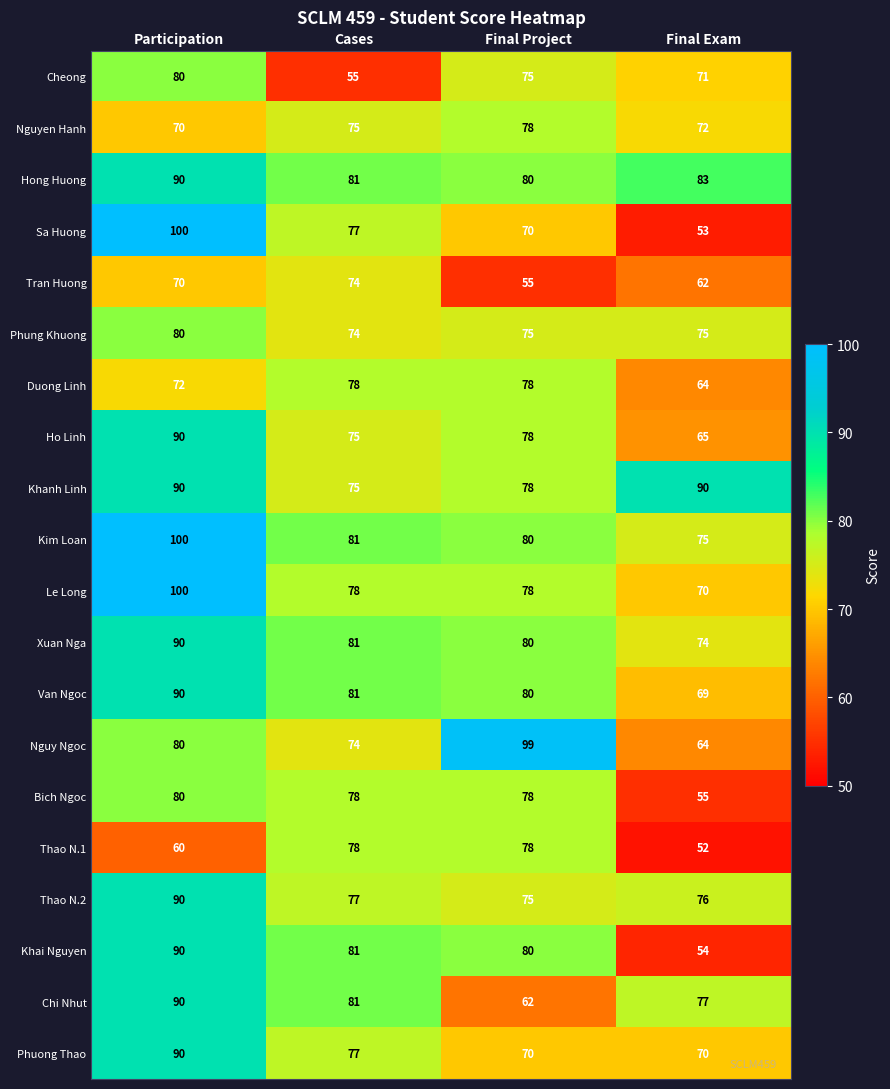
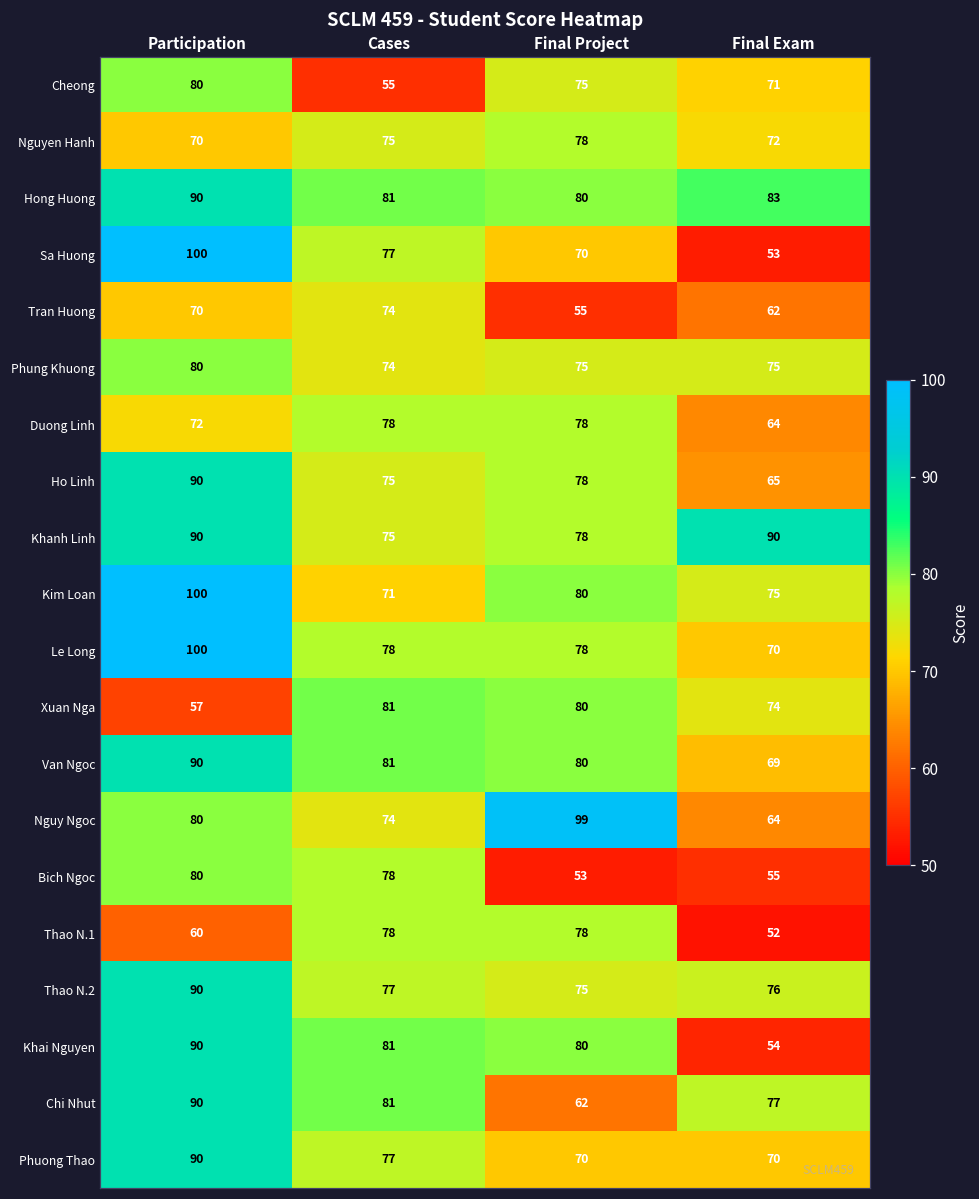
  {
    "Cheong": {
      "Participation": 80,
      "Cases": 55,
      "Final Project": 75,
      "Final Exam": 71
    },
    "Nguyen Hanh": {
      "Participation": 70,
      "Cases": 75,
      "Final Project": 78,
      "Final Exam": 72
    },
    "Hong Huong": {
      "Participation": 90,
      "Cases": 81,
      "Final Project": 80,
      "Final Exam": 83
    },
    "Sa Huong": {
      "Participation": 100,
      "Cases": 77,
      "Final Project": 70,
      "Final Exam": 53
    },
    "Tran Huong": {
      "Participation": 70,
      "Cases": 74,
      "Final Project": 55,
      "Final Exam": 62
    },
    "Phung Khuong": {
      "Participation": 80,
      "Cases": 74,
      "Final Project": 75,
      "Final Exam": 75
    },
    "Duong Linh": {
      "Participation": 72,
      "Cases": 78,
      "Final Project": 78,
      "Final Exam": 64
    },
    "Ho Linh": {
      "Participation": 90,
      "Cases": 75,
      "Final Project": 78,
      "Final Exam": 65
    },
    "Khanh Linh": {
      "Participation": 90,
      "Cases": 75,
      "Final Project": 78,
      "Final Exam": 90
    },
    "Kim Loan": {
      "Participation": 100,
-     "Cases": 81,
+     "Cases": 71,
      "Final Project": 80,
      "Final Exam": 75
    },
    "Le Long": {
      "Participation": 100,
      "Cases": 78,
      "Final Project": 78,
      "Final Exam": 70
    },
    "Xuan Nga": {
-     "Participation": 90,
+     "Participation": 57,
      "Cases": 81,
      "Final Project": 80,
      "Final Exam": 74
    },
    "Van Ngoc": {
      "Participation": 90,
      "Cases": 81,
      "Final Project": 80,
      "Final Exam": 69
    },
    "Nguy Ngoc": {
      "Participation": 80,
      "Cases": 74,
      "Final Project": 99,
      "Final Exam": 64
    },
    "Bich Ngoc": {
      "Participation": 80,
      "Cases": 78,
-     "Final Project": 78,
+     "Final Project": 53,
      "Final Exam": 55
    },
    "Thao N.1": {
      "Participation": 60,
      "Cases": 78,
      "Final Project": 78,
      "Final Exam": 52
    },
    "Thao N.2": {
      "Participation": 90,
      "Cases": 77,
      "Final Project": 75,
      "Final Exam": 76
    },
    "Khai Nguyen": {
      "Participation": 90,
      "Cases": 81,
      "Final Project": 80,
      "Final Exam": 54
    },
    "Chi Nhut": {
      "Participation": 90,
      "Cases": 81,
      "Final Project": 62,
      "Final Exam": 77
    },
    "Phuong Thao": {
      "Participation": 90,
      "Cases": 77,
      "Final Project": 70
    }
  }
